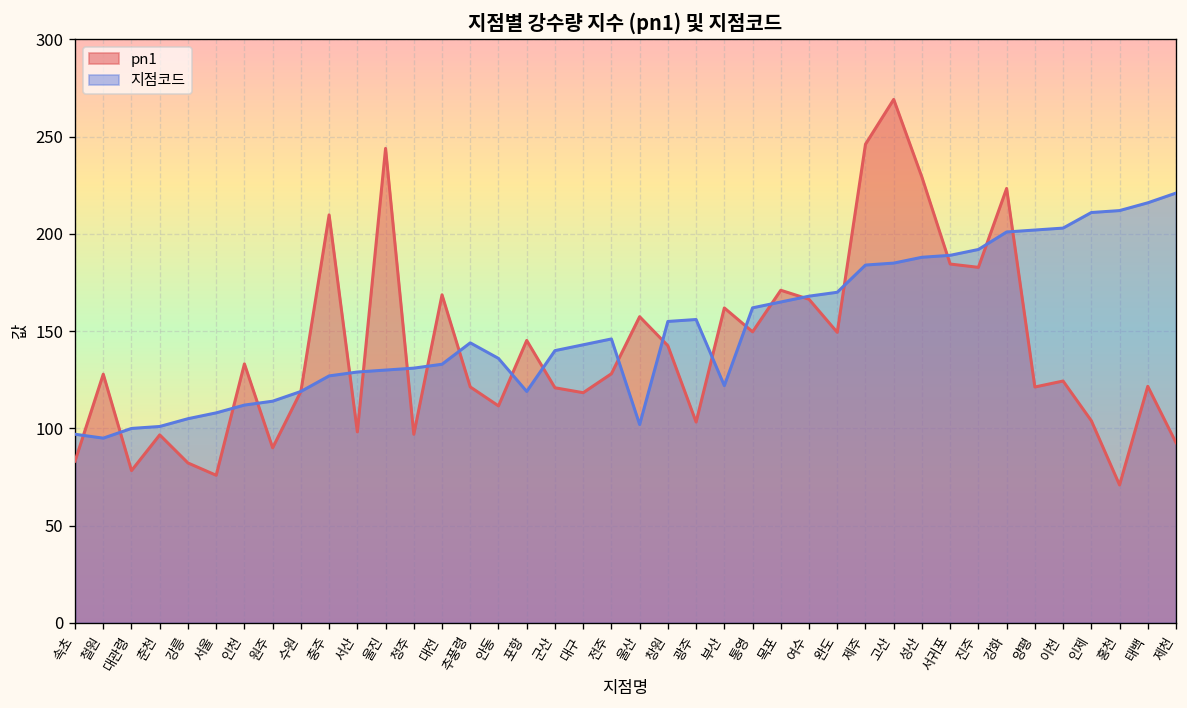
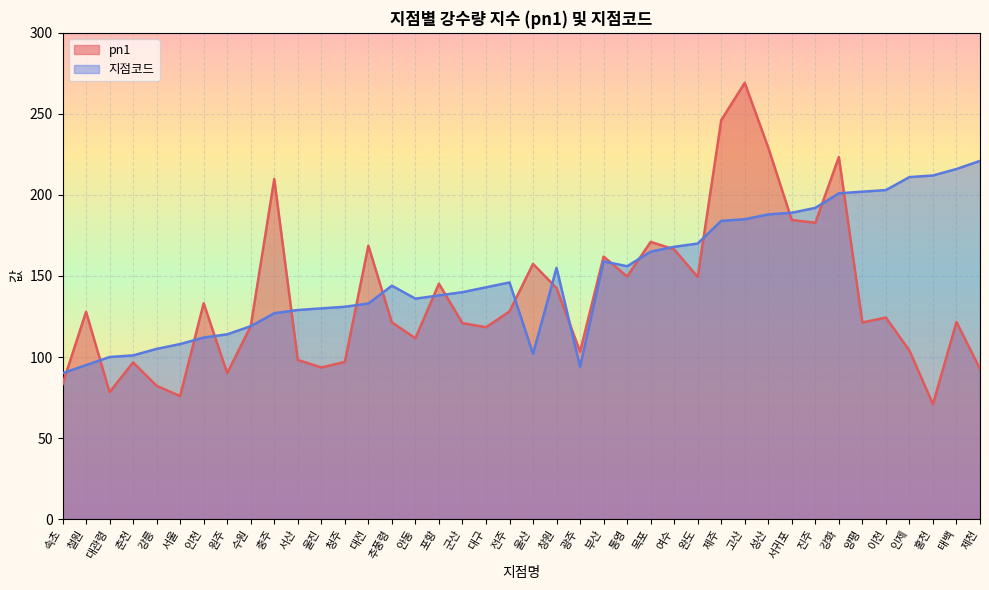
  {
    "pn1": {
      "속초": 83,
      "철원": 128,
      "대관령": 78,
      "춘천": 97,
      "강릉": 82,
      "서울": 76,
      "인천": 133,
      "원주": 90,
      "충주": 210,
      "서산": 98,
-     "울진": 244,
+     "울진": 94,
      "청주": 97,
      "대전": 169,
      "추풍령": 121,
      "안동": 112,
      "포항": 145,
      "군산": 121,
      "대구": 118,
      "전주": 128,
      "울산": 157,
      "창원": 143,
      "광주": 103,
      "부산": 162,
      "통영": 150,
      "목포": 171,
      "여수": 166,
      "완도": 149,
      "제주": 246,
      "고산": 269,
      "성산": 229,
      "서귀포": 185,
      "진주": 183,
      "강화": 223,
      "양평": 121,
      "이천": 124,
      "인제": 104,
      "홍천": 71,
      "태백": 122,
      "제천": 93
    },
    "지점코드": {
-     "속초": 97,
+     "속초": 90,
      "철원": 95,
      "대관령": 100,
      "춘천": 101,
      "강릉": 105,
      "서울": 108,
      "인천": 112,
      "원주": 114,
      "충주": 127,
      "서산": 129,
      "울진": 130,
      "청주": 131,
      "대전": 133,
      "추풍령": 144,
      "안동": 136,
-     "포항": 119,
+     "포항": 138,
      "군산": 140,
      "대구": 143,
      "전주": 146,
      "울산": 102,
      "창원": 155,
-     "광주": 156,
-     "부산": 122,
-     "통영": 162,
+     "광주": 94,
+     "부산": 159,
+     "통영": 156,
      "목포": 165,
      "여수": 168,
      "완도": 170,
      "제주": 184,
      "고산": 185,
      "성산": 188,
      "서귀포": 189,
      "진주": 192,
      "강화": 201,
      "양평": 202,
      "이천": 203,
      "인제": 211,
      "홍천": 212,
      "태백": 216,
      "제천": 221
    }
  }
